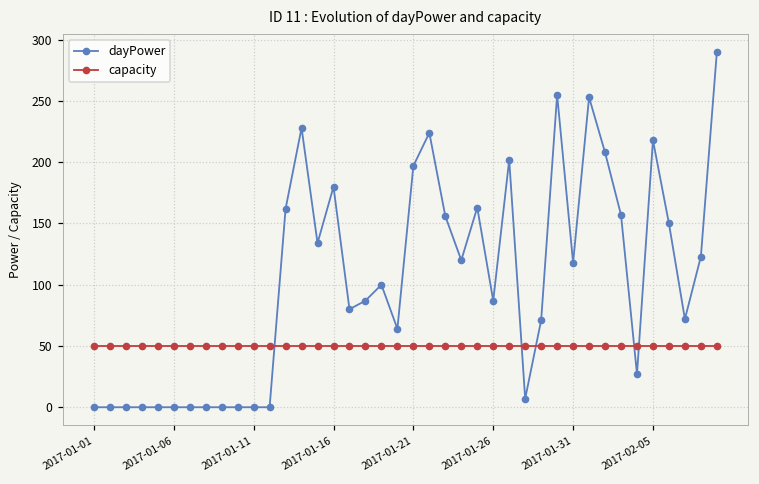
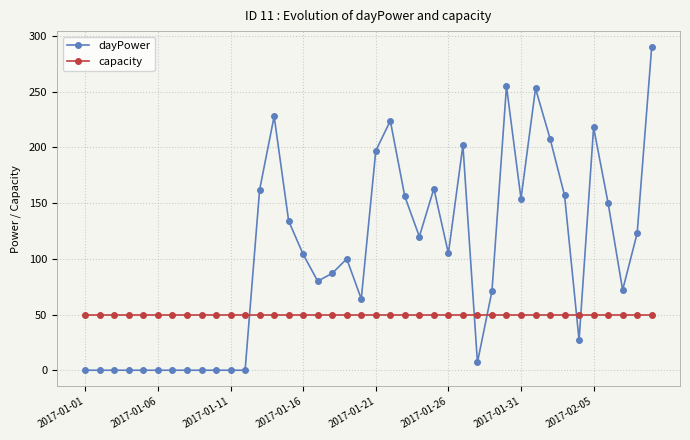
  {
    "dayPower": {
      "2017-01-01": 0,
      "2017-01-06": 0,
      "2017-01-11": 0,
-     "2017-01-16": 180,
+     "2017-01-16": 104,
      "2017-01-21": 197,
-     "2017-01-26": 87,
-     "2017-01-31": 118,
+     "2017-01-26": 105,
+     "2017-01-31": 154,
      "2017-02-05": 218
    },
    "capacity": {
      "2017-01-01": 50,
      "2017-01-06": 50,
      "2017-01-11": 50,
      "2017-01-16": 50,
      "2017-01-21": 50,
      "2017-01-26": 50,
      "2017-01-31": 50,
      "2017-02-05": 50
    }
  }
